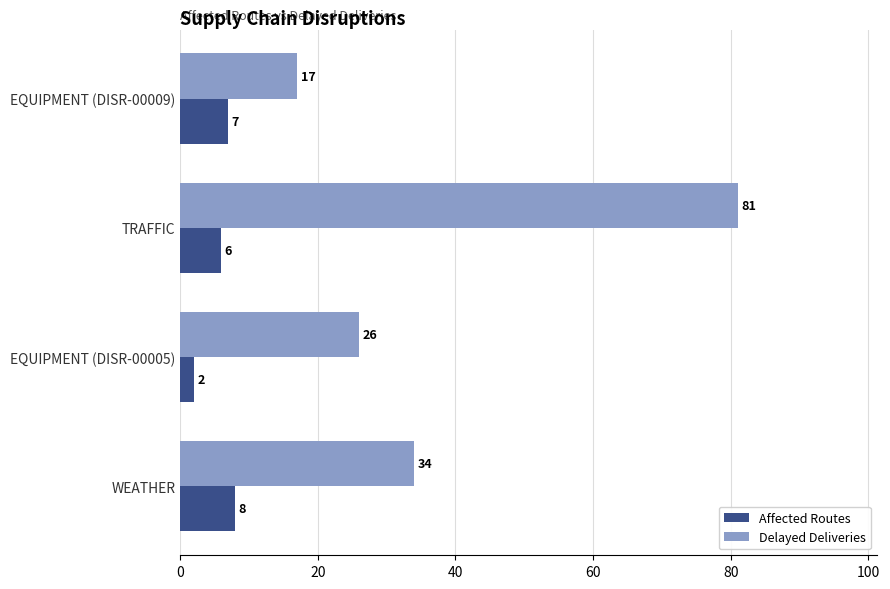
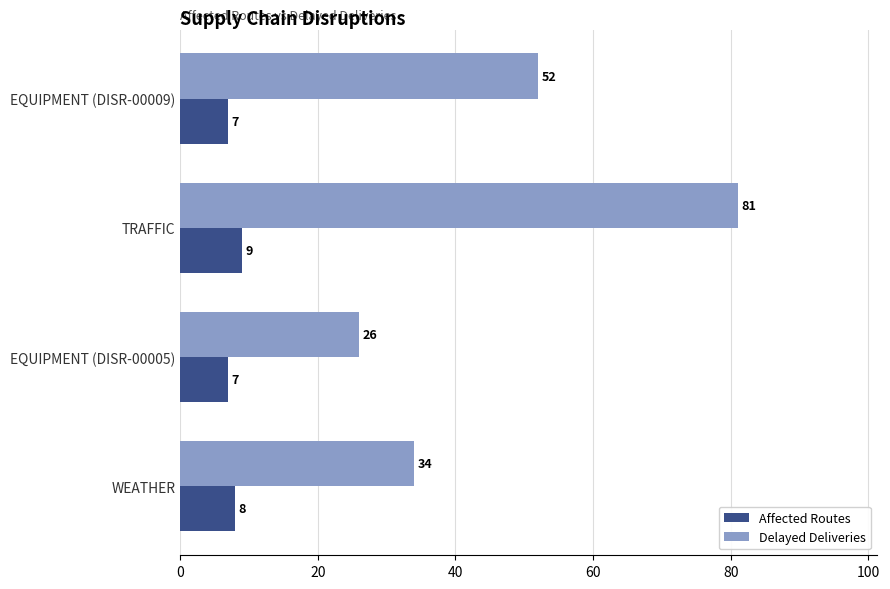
  {
    "Affected Routes": {
      "EQUIPMENT (DISR-00009)": 7,
-     "TRAFFIC": 6,
-     "EQUIPMENT (DISR-00005)": 2,
+     "TRAFFIC": 9,
+     "EQUIPMENT (DISR-00005)": 7,
      "WEATHER": 8
    },
    "Delayed Deliveries": {
-     "EQUIPMENT (DISR-00009)": 17,
+     "EQUIPMENT (DISR-00009)": 52,
      "TRAFFIC": 81,
      "EQUIPMENT (DISR-00005)": 26,
      "WEATHER": 34
    }
  }
